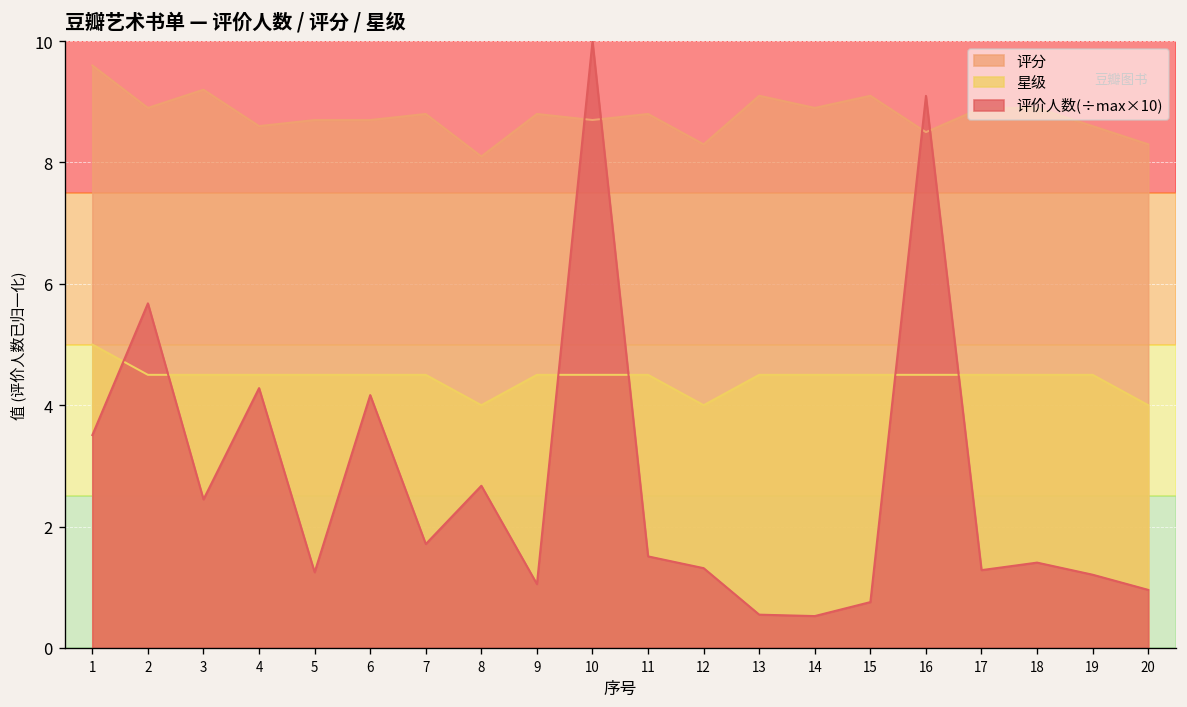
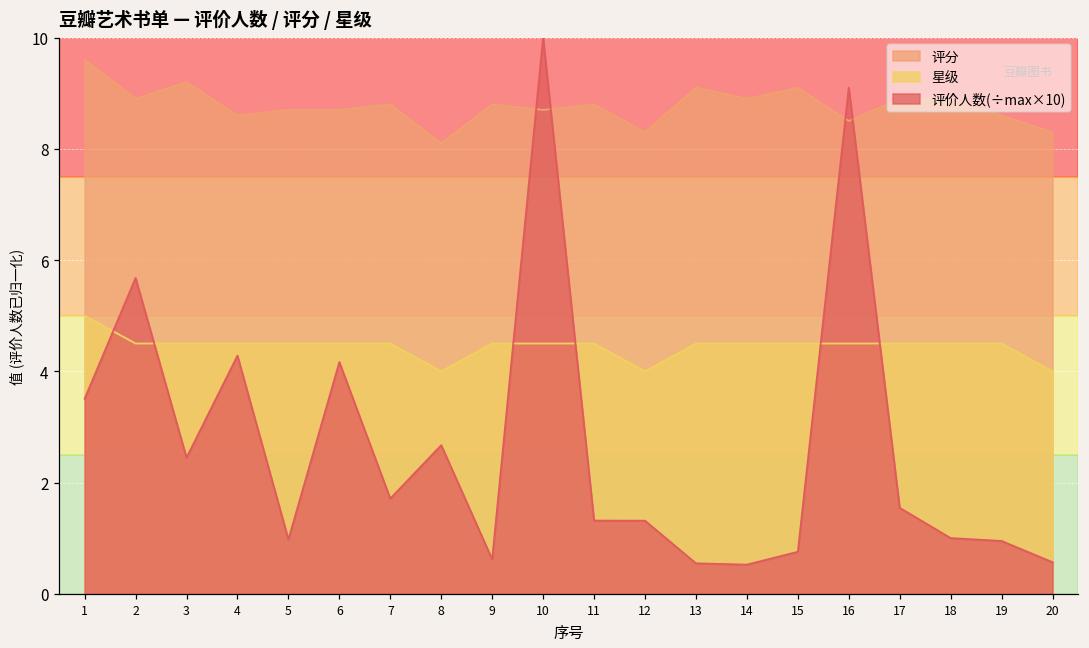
  {
    "评价人数(÷max×10)": {
      "1": 3.5,
      "2": 5.7,
      "3": 2.4,
      "4": 4.3,
-     "5": 1.2,
+     "5": 1.0,
      "6": 4.2,
      "7": 1.7,
      "8": 2.7,
-     "9": 1.1,
+     "9": 0.6,
      "10": 10.0,
-     "11": 1.5,
+     "11": 1.3,
      "12": 1.3,
      "13": 0.5,
      "14": 0.5,
      "15": 0.8,
      "16": 9.1,
-     "17": 1.3,
-     "18": 1.4,
-     "19": 1.2,
-     "20": 1.0
+     "17": 1.5,
+     "18": 1.0,
+     "19": 0.9,
+     "20": 0.6
    }
  }
